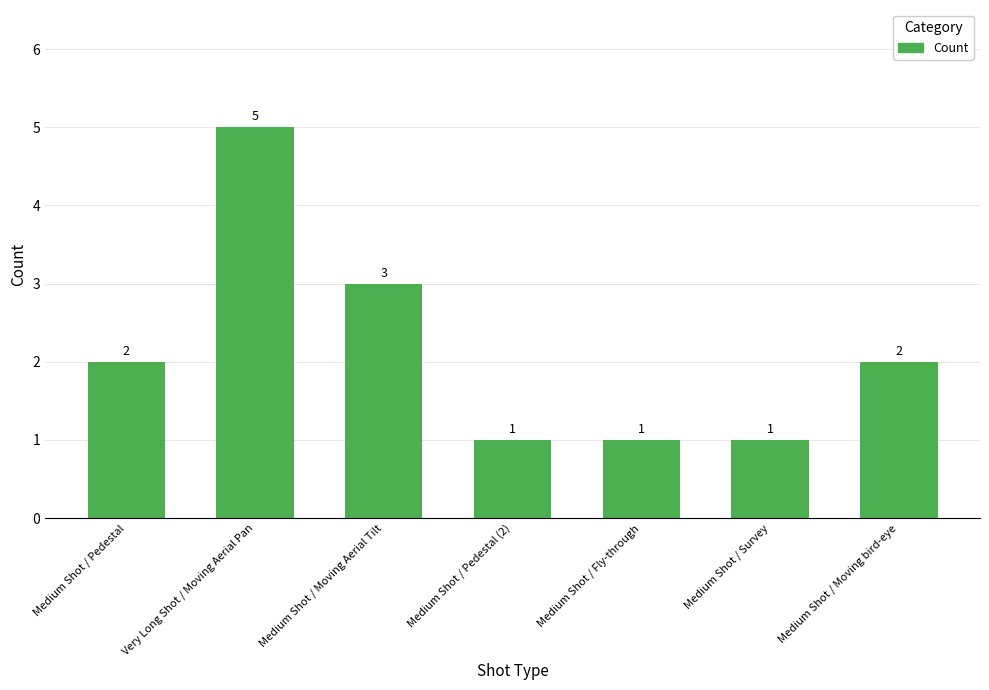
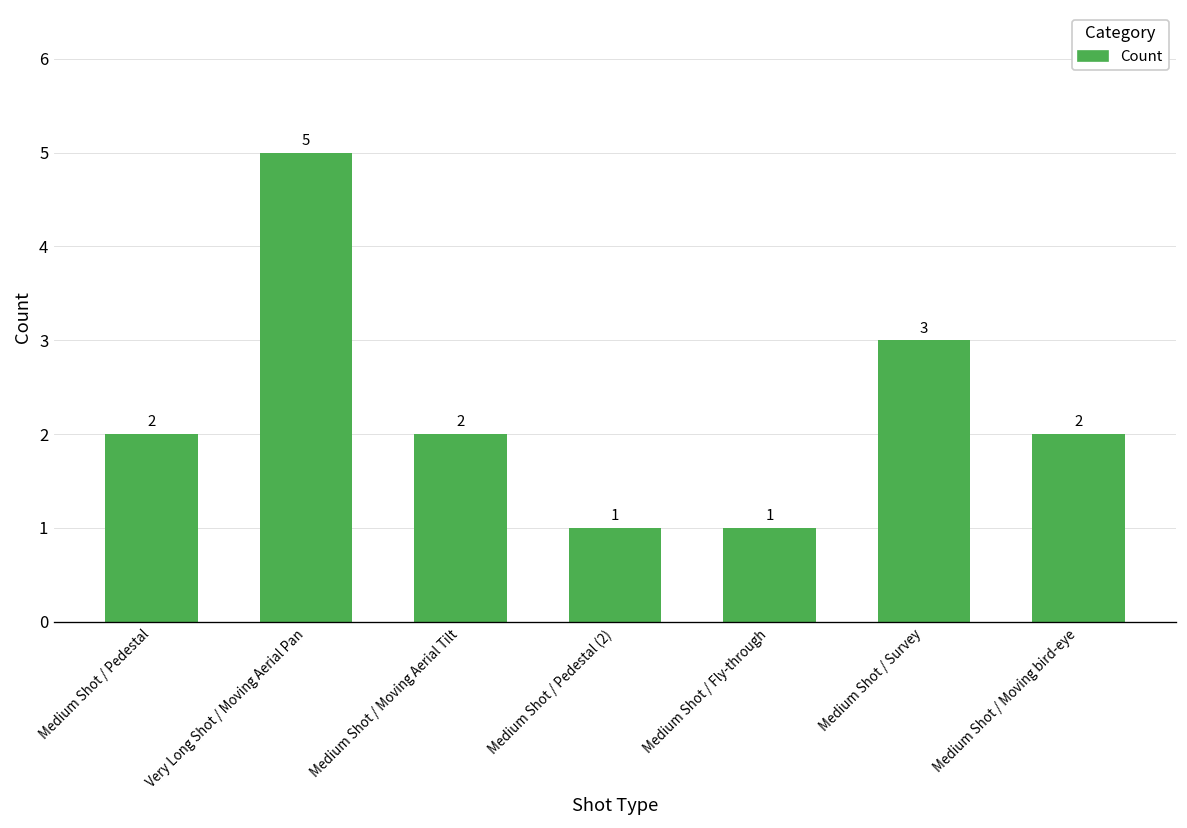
  {
    "Medium Shot / Pedestal": 2,
    "Very Long Shot / Moving Aerial Pan": 5,
-   "Medium Shot / Moving Aerial Tilt": 3,
+   "Medium Shot / Moving Aerial Tilt": 2,
    "Medium Shot / Pedestal (2)": 1,
    "Medium Shot / Fly-through": 1,
-   "Medium Shot / Survey": 1,
+   "Medium Shot / Survey": 3,
    "Medium Shot / Moving bird-eye": 2
  }
